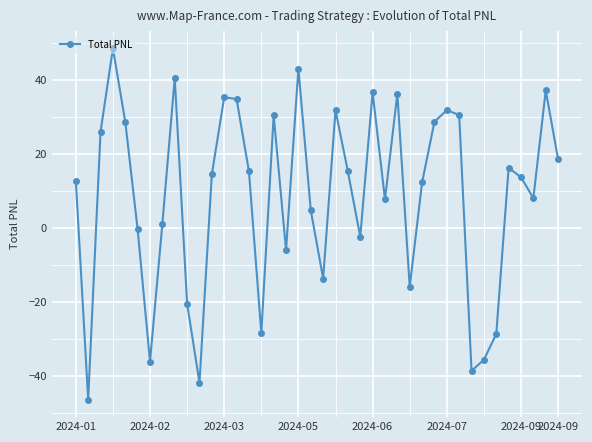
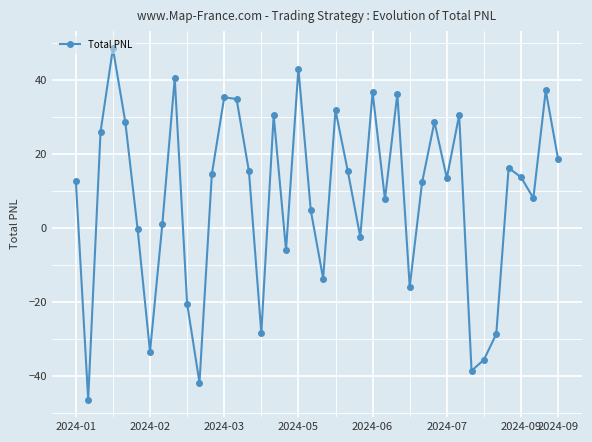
  {
    "2024-01": 13,
-   "2024-02": -36,
+   "2024-02": -33,
    "2024-03": 35,
    "2024-05": 43,
    "2024-06": 37,
-   "2024-07": 32
+   "2024-07": 14
  }
